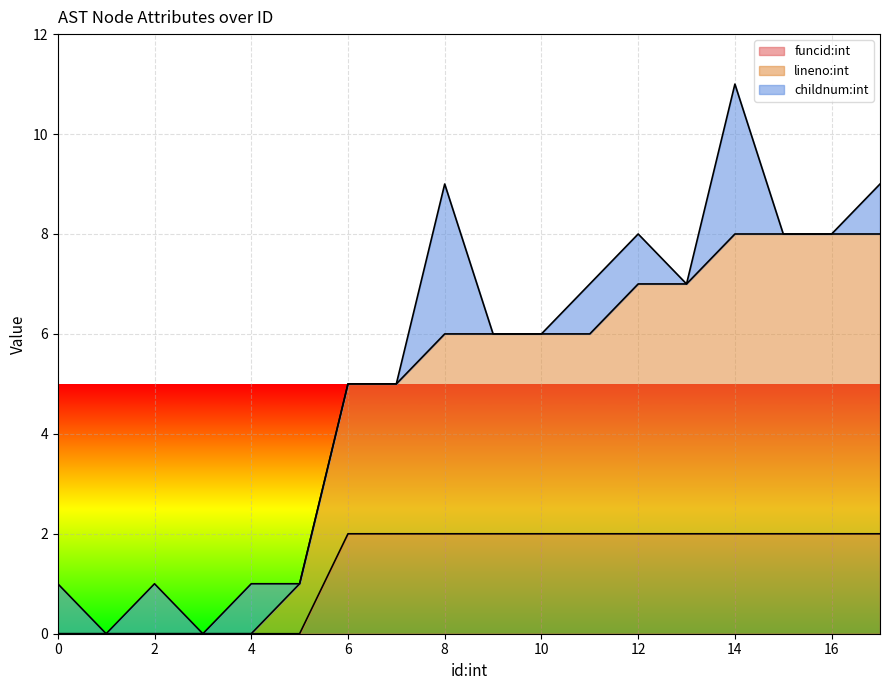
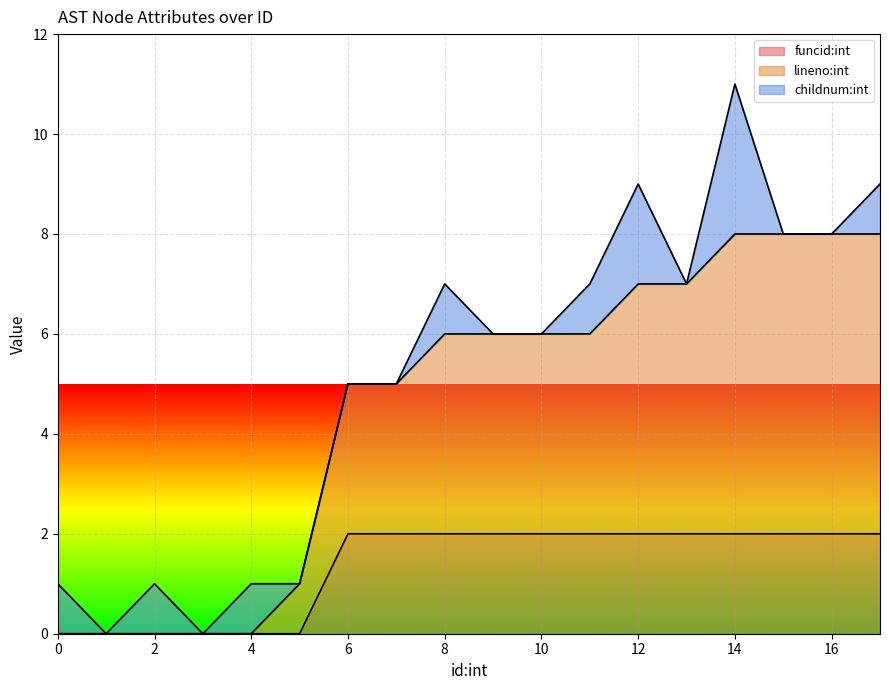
  {
    "childnum:int": {
      "0": 1,
      "2": 1,
      "4": 1,
-     "8": 3,
-     "12": 1,
+     "8": 1,
+     "12": 2,
      "14": 11
    }
  }
